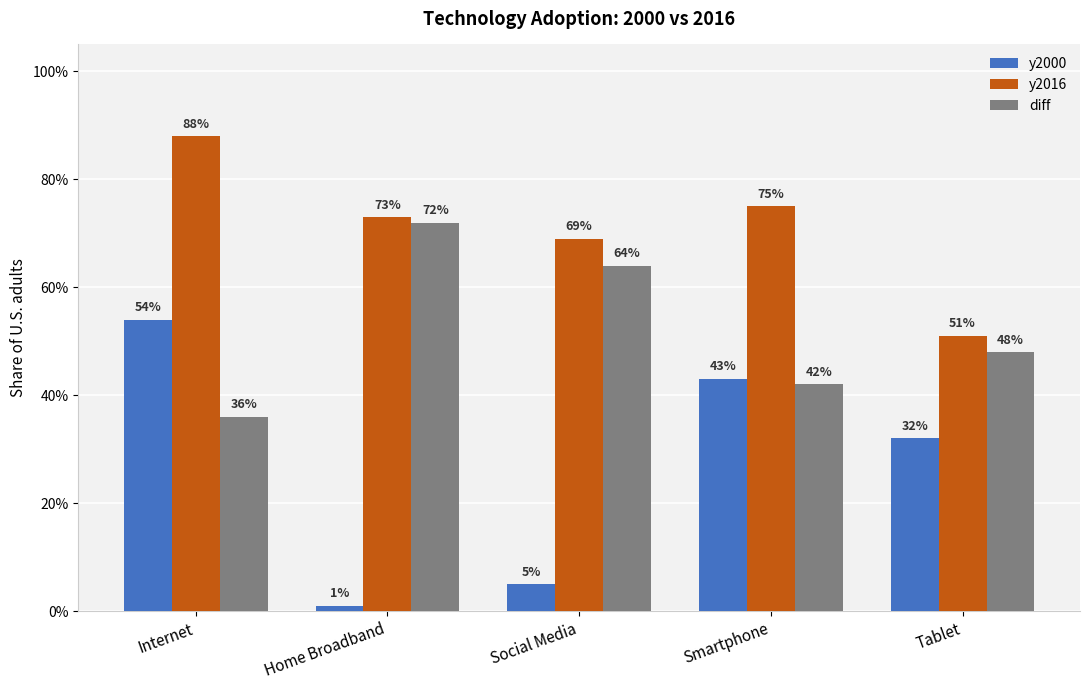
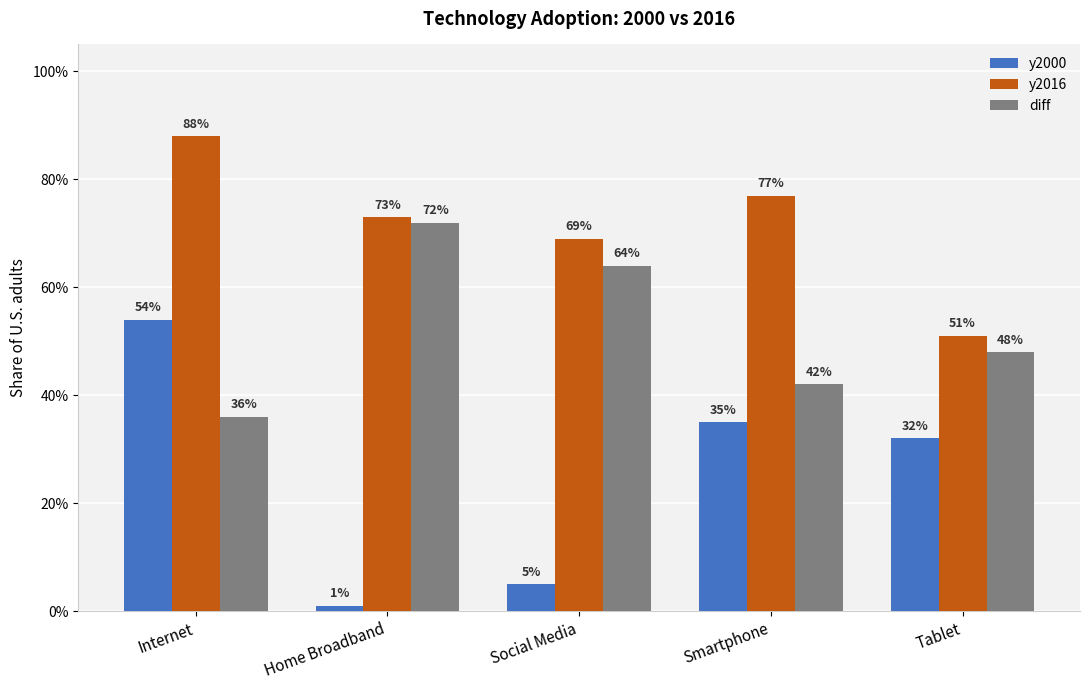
  {
    "y2000": {
      "Internet": "54%",
      "Home Broadband": "1%",
      "Social Media": "5%",
-     "Smartphone": "43%",
+     "Smartphone": "35%",
      "Tablet": "32%"
    },
    "y2016": {
      "Internet": "88%",
      "Home Broadband": "73%",
      "Social Media": "69%",
-     "Smartphone": "75%",
+     "Smartphone": "77%",
      "Tablet": "51%"
    },
    "diff": {
      "Internet": "36%",
      "Home Broadband": "72%",
      "Social Media": "64%",
      "Smartphone": "42%",
      "Tablet": "48%"
    }
  }
